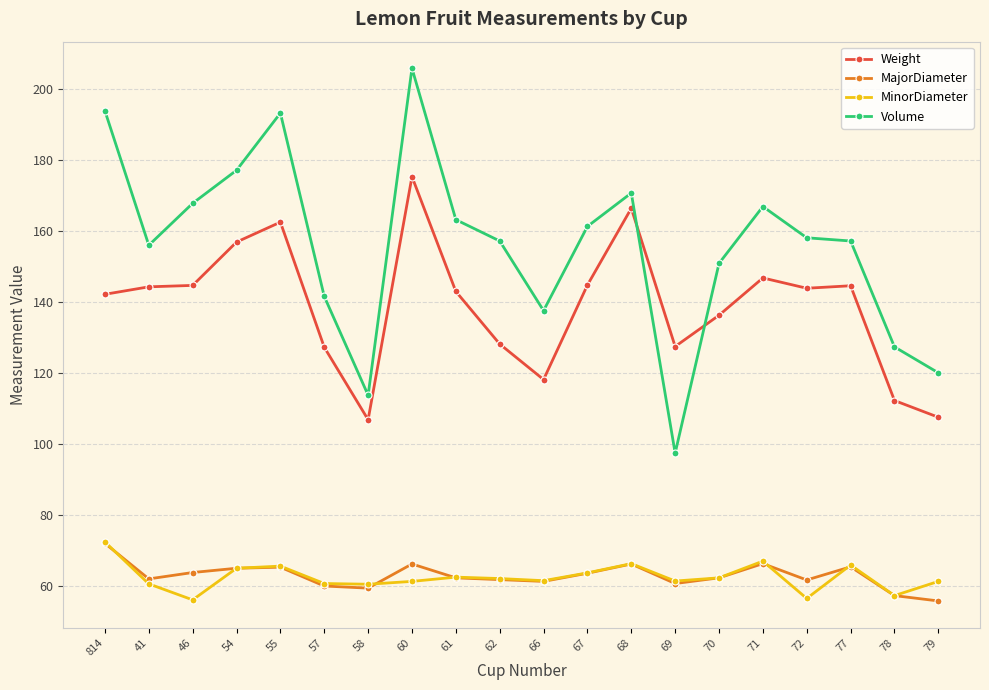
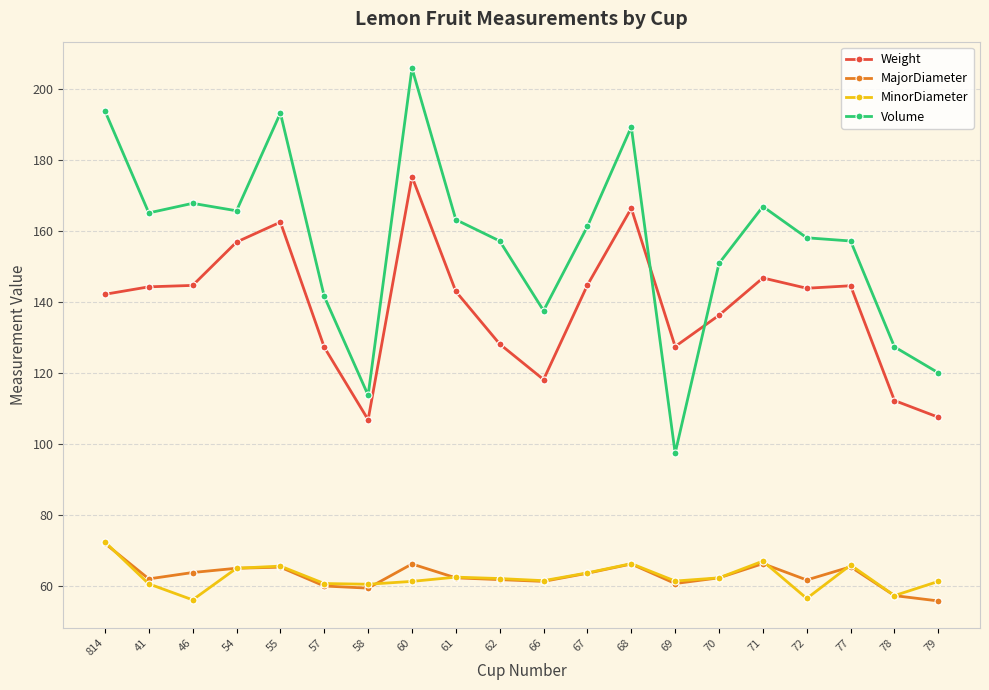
  {
    "MinorDiameter": {
      "41": 61,
      "46": 56,
      "58": 61,
      "60": 61,
      "72": 57,
      "79": 61
    },
    "Volume": {
      "814": 194,
-     "41": 156,
+     "41": 165,
      "46": 168,
-     "54": 177,
+     "54": 166,
      "55": 193,
      "57": 142,
      "58": 114,
      "60": 206,
      "61": 163,
      "62": 157,
      "66": 138,
      "67": 161,
-     "68": 171,
+     "68": 189,
      "69": 98,
      "70": 151,
      "71": 167,
      "72": 158,
      "77": 157,
      "78": 127,
      "79": 120
    }
  }
